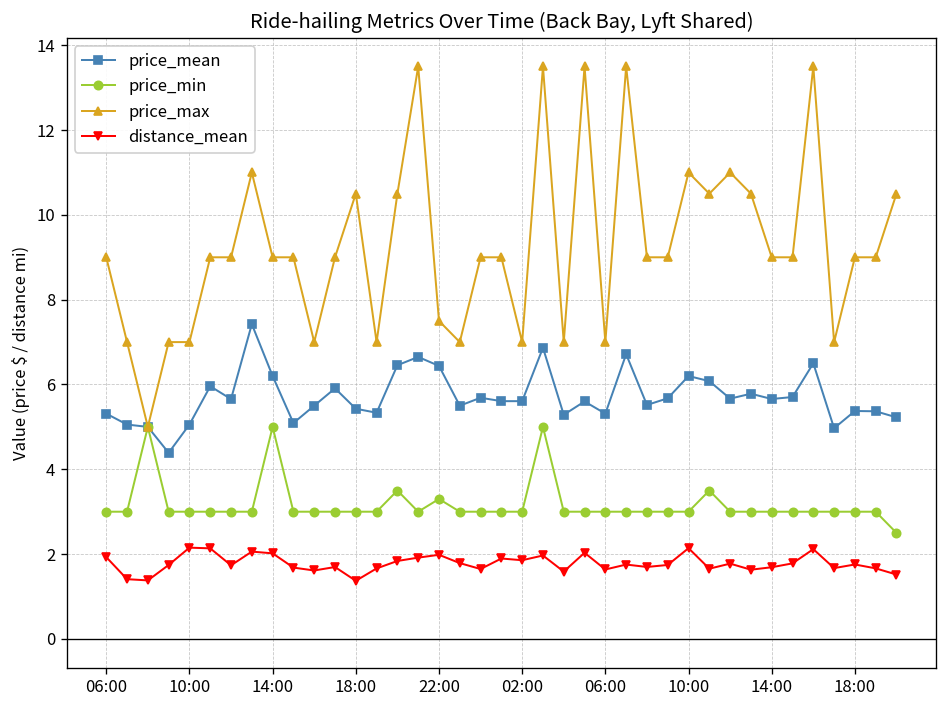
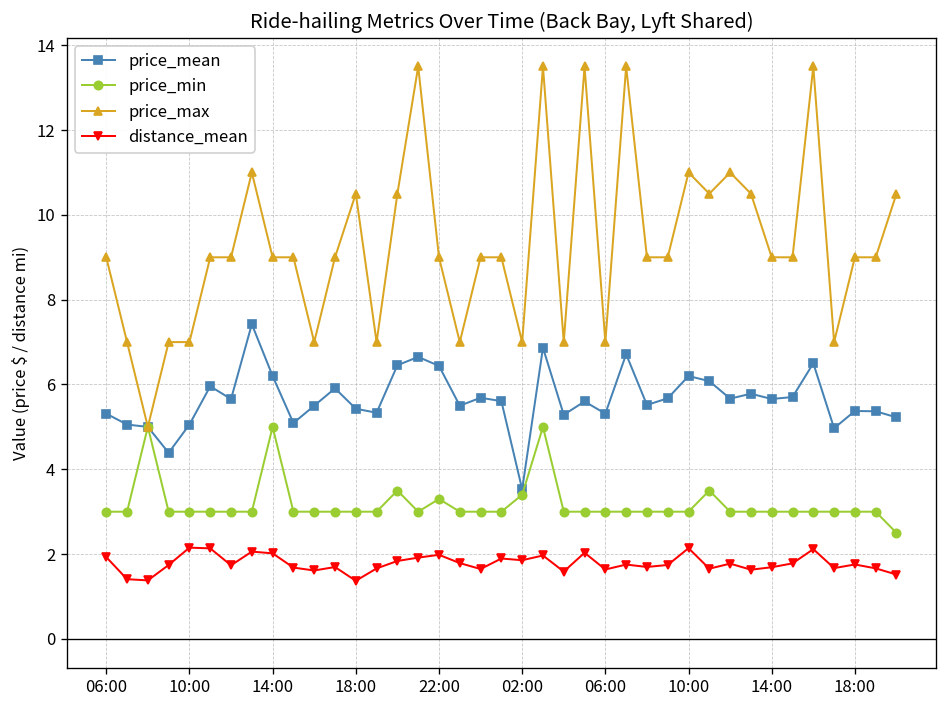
  {
    "price_mean": {
      "22:00": 6.4,
-     "02:00": 5.6
+     "02:00": 3.5
    },
    "price_min": {
      "22:00": 3.3,
-     "02:00": 3.0
+     "02:00": 3.4
    },
    "price_max": {
-     "22:00": 7.5,
+     "22:00": 9.0,
      "02:00": 7.0
    },
    "distance_mean": {
      "22:00": 2.0,
      "02:00": 1.9
    }
  }
